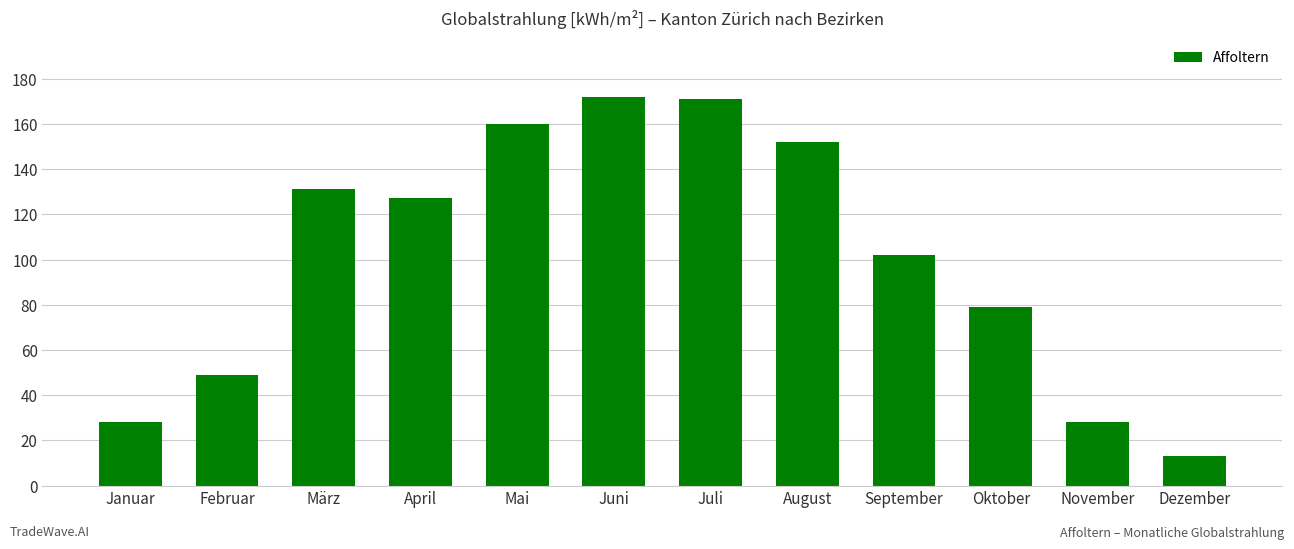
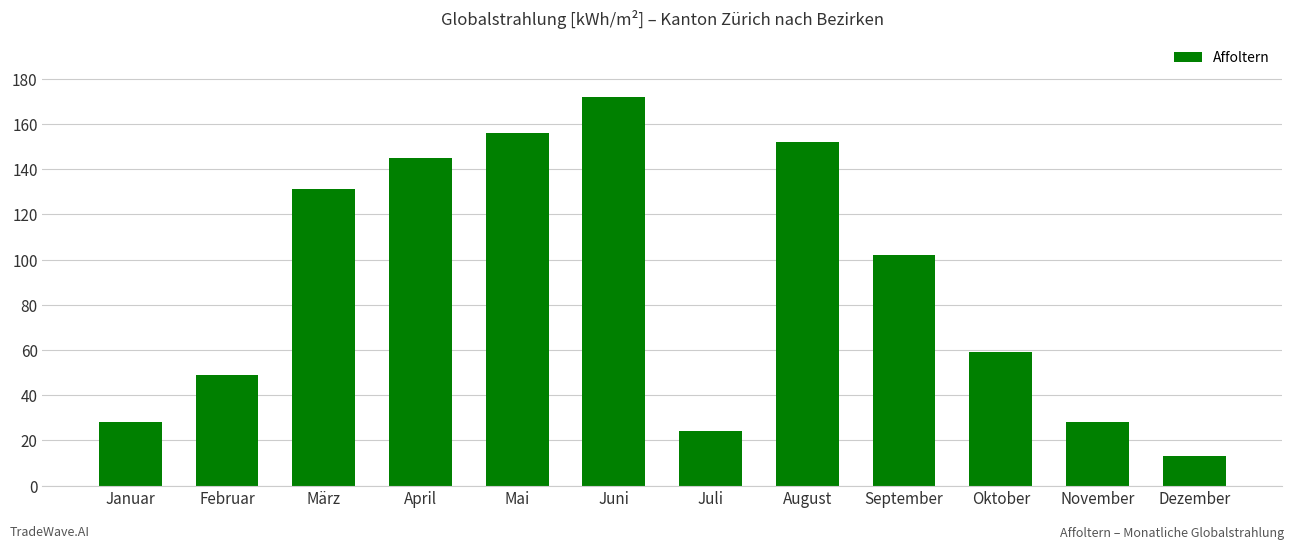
  {
    "Januar": 28,
    "Februar": 49,
    "März": 131,
-   "April": 127,
-   "Mai": 160,
+   "April": 145,
+   "Mai": 156,
    "Juni": 172,
-   "Juli": 171,
+   "Juli": 24,
    "August": 152,
    "September": 102,
-   "Oktober": 79,
+   "Oktober": 59,
    "November": 28,
    "Dezember": 13
  }
